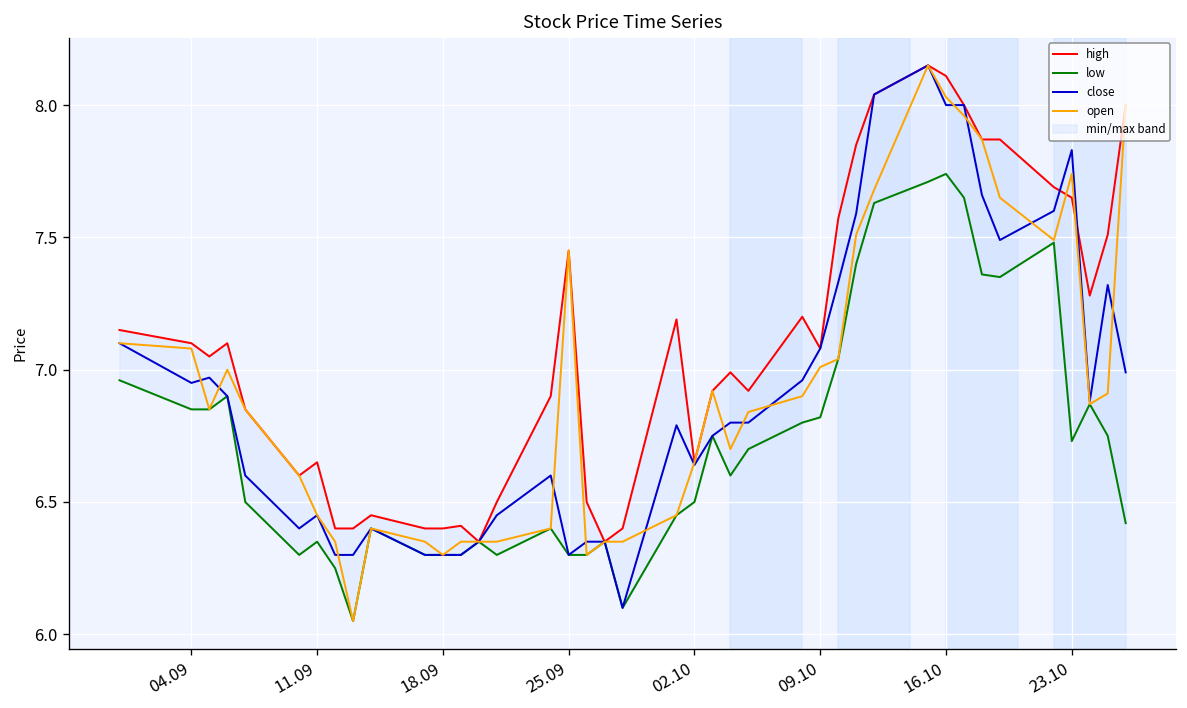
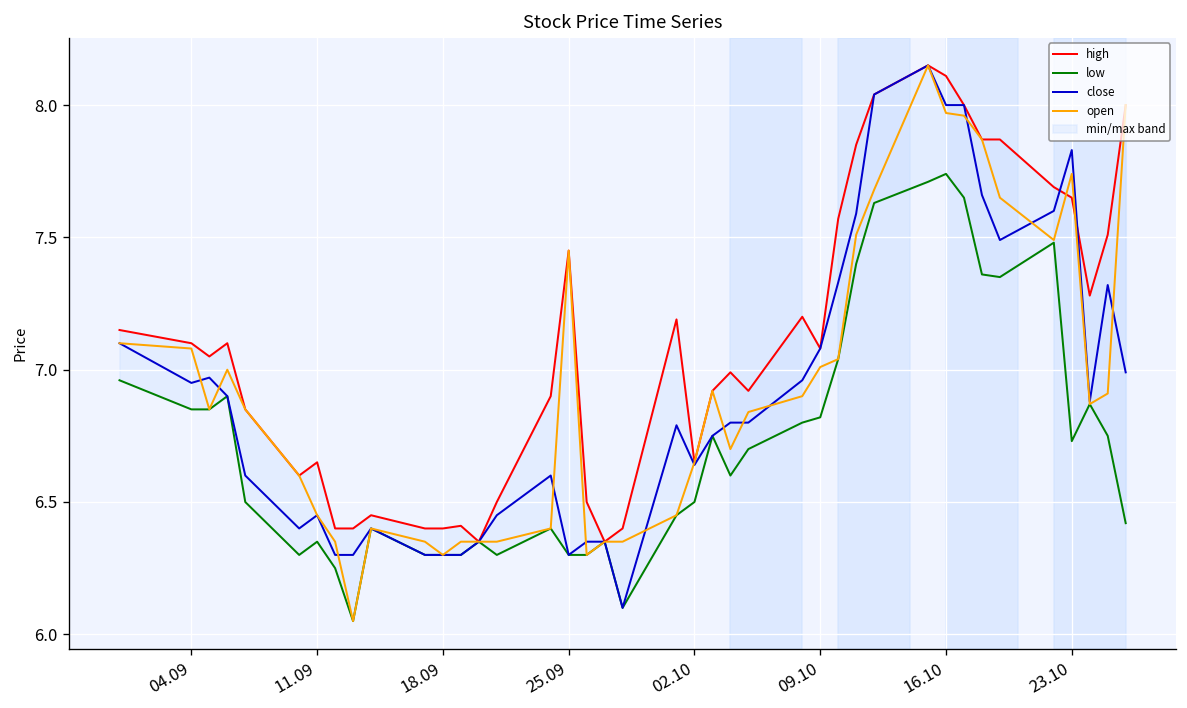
  {
    "min/max band": {
      "04.09": 7.10,
      "11.09": 6.65,
      "18.09": 6.40,
      "16.10": 8.11,
      "23.10": 7.65
    },
    "low": {
      "04.09": 6.85,
      "11.09": 6.35,
      "02.10": 6.50,
      "09.10": 6.82,
      "16.10": 7.74,
      "23.10": 6.73
    },
    "close": {
      "04.09": 6.95,
      "16.10": 8.00,
      "23.10": 7.83
    },
    "open": {
      "04.09": 7.08,
      "09.10": 7.01,
-     "16.10": 8.03,
+     "16.10": 7.97,
      "23.10": 7.74
    }
  }
